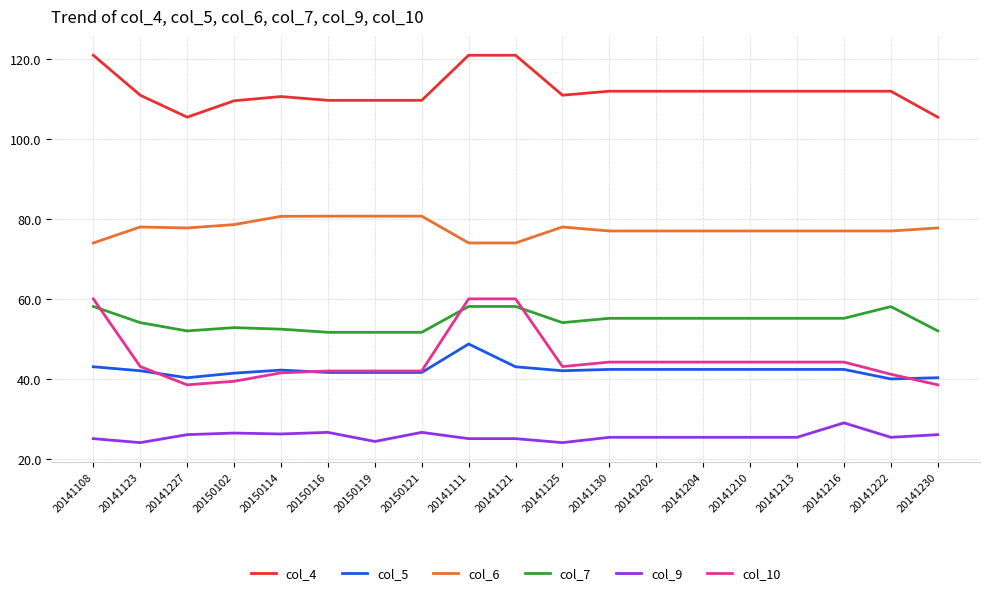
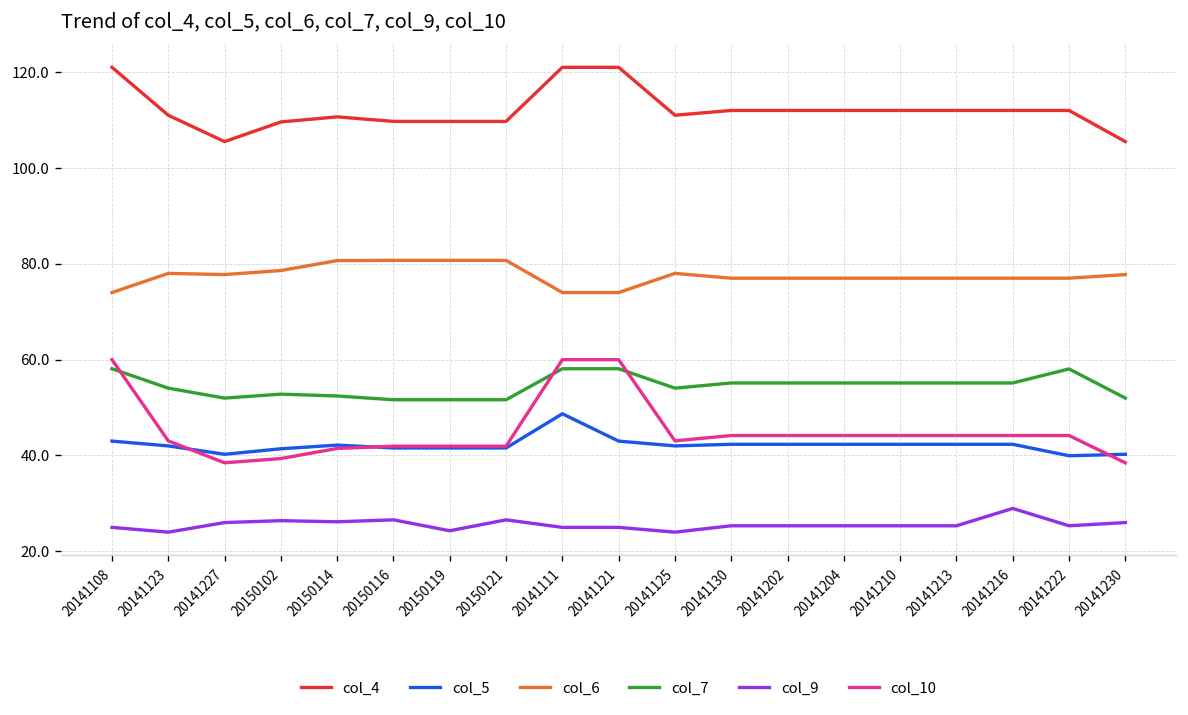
  {
    "col_4": {
      "20141108": 121,
      "20141123": 111,
      "20141227": 106,
      "20150102": 110,
      "20150114": 111,
      "20150116": 110,
      "20150119": 110,
      "20150121": 110,
      "20141111": 121,
      "20141121": 121,
      "20141125": 111,
      "20141130": 112,
      "20141202": 112,
      "20141204": 112,
      "20141210": 112,
      "20141213": 112,
      "20141216": 112,
      "20141222": 112,
      "20141230": 106
    },
    "col_5": {
      "20141108": 43,
      "20141123": 42,
      "20141227": 40,
      "20150102": 41,
      "20150114": 42,
      "20141111": 49,
      "20141121": 43,
      "20141125": 42,
      "20141130": 42,
      "20141202": 42,
      "20141204": 42,
      "20141210": 42,
      "20141213": 42,
      "20141216": 42,
      "20141222": 40,
      "20141230": 40
    },
    "col_6": {
      "20141108": 74,
      "20141123": 78,
      "20141227": 78,
      "20150102": 79,
      "20150114": 81,
      "20150116": 81,
      "20150119": 81,
      "20150121": 81,
      "20141111": 74,
      "20141121": 74,
      "20141125": 78,
      "20141130": 77,
      "20141202": 77,
      "20141204": 77,
      "20141210": 77,
      "20141213": 77,
      "20141216": 77,
      "20141222": 77,
      "20141230": 78
    },
    "col_7": {
      "20141108": 58,
      "20141123": 54,
      "20141227": 52,
      "20150102": 53,
      "20150114": 52,
      "20150116": 52,
      "20150119": 52,
      "20150121": 52,
      "20141111": 58,
      "20141121": 58,
      "20141125": 54,
      "20141130": 55,
      "20141202": 55,
      "20141204": 55,
      "20141210": 55,
      "20141213": 55,
      "20141216": 55,
      "20141222": 58,
      "20141230": 52
    },
    "col_9": {
      "20141108": 25,
      "20141123": 24,
      "20141227": 26,
      "20150102": 26,
      "20150114": 26,
      "20150116": 27,
      "20150119": 24,
      "20150121": 27,
      "20141111": 25,
      "20141121": 25,
      "20141125": 24,
      "20141130": 25,
      "20141202": 25,
      "20141204": 25,
      "20141210": 25,
      "20141213": 25,
      "20141216": 29,
      "20141222": 25,
      "20141230": 26
    },
    "col_10": {
      "20141108": 60,
      "20141123": 43,
      "20141227": 38,
      "20150102": 39,
      "20150114": 41,
      "20141111": 60,
      "20141121": 60,
      "20141125": 43,
      "20141130": 44,
      "20141202": 44,
      "20141204": 44,
      "20141210": 44,
      "20141213": 44,
      "20141216": 44,
-     "20141222": 41,
+     "20141222": 44,
      "20141230": 38
    }
  }
